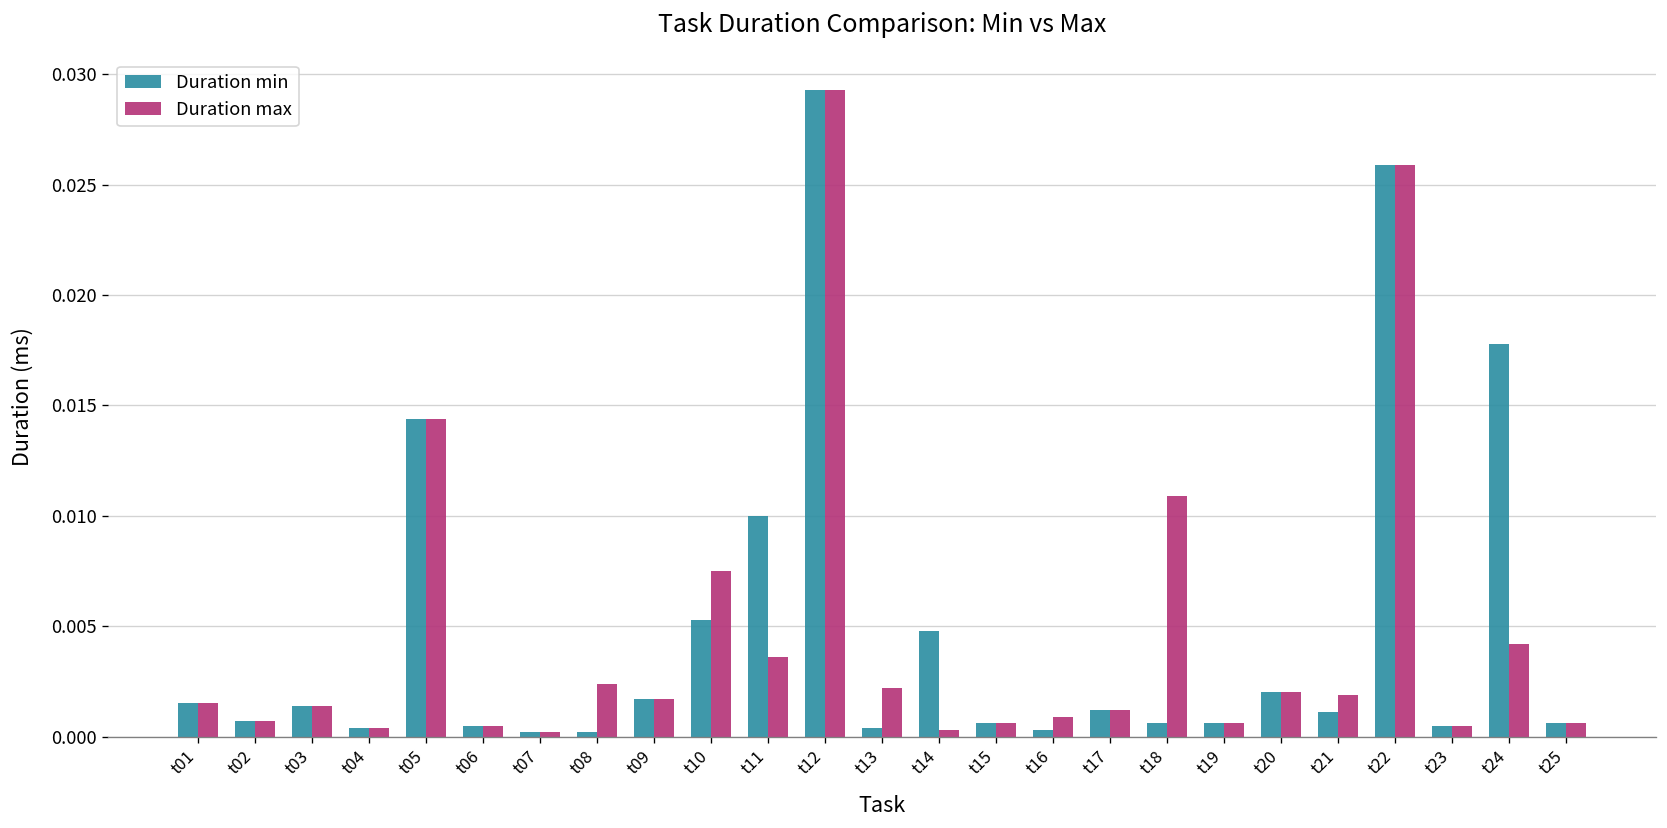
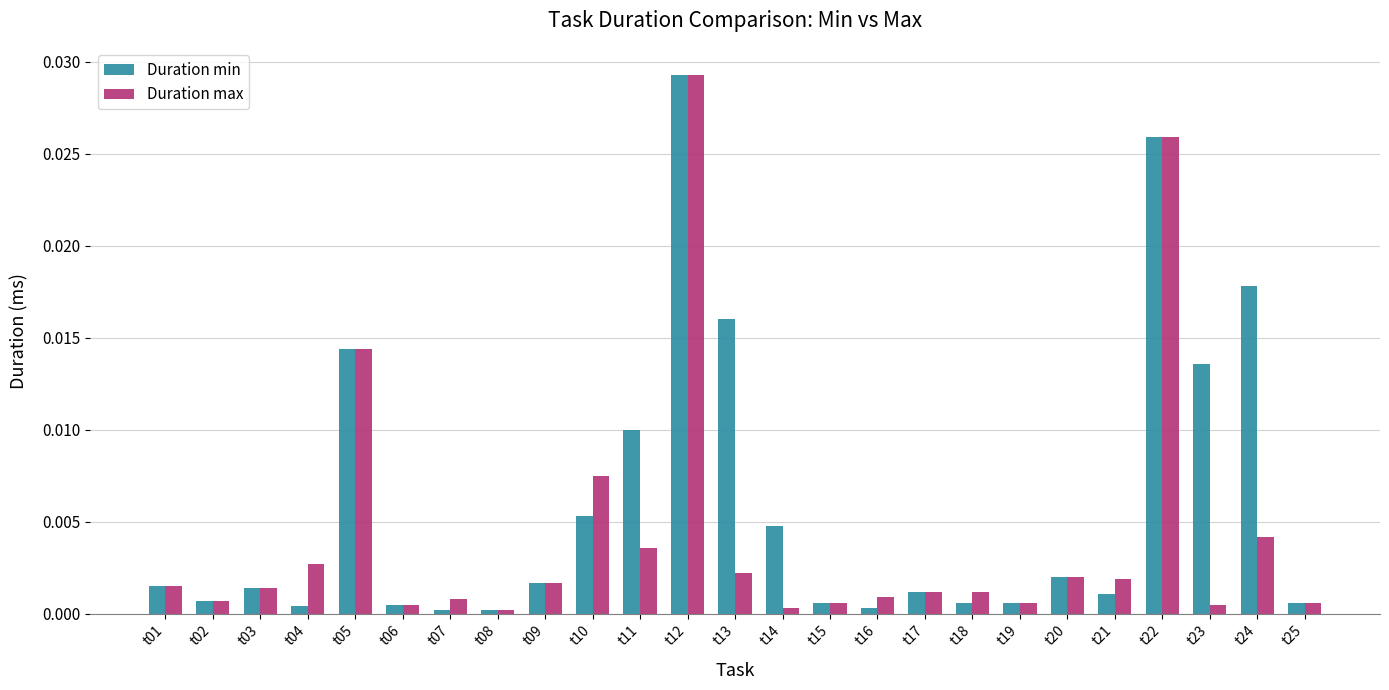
  {
    "Duration min": {
      "t01": 0.0015,
      "t02": 0.0007,
      "t03": 0.0014,
      "t04": 0.0004,
      "t05": 0.0144,
      "t06": 0.0005,
      "t07": 0.0002,
      "t08": 0.0002,
      "t09": 0.0017,
      "t10": 0.0053,
      "t11": 0.0100,
      "t12": 0.0293,
-     "t13": 0.0004,
+     "t13": 0.0160,
      "t14": 0.0048,
      "t15": 0.0006,
      "t16": 0.0003,
      "t17": 0.0012,
      "t18": 0.0006,
      "t19": 0.0006,
      "t20": 0.0020,
      "t21": 0.0011,
      "t22": 0.0259,
-     "t23": 0.0005,
+     "t23": 0.0136,
      "t24": 0.0178,
      "t25": 0.0006
    },
    "Duration max": {
      "t01": 0.0015,
      "t02": 0.0007,
      "t03": 0.0014,
-     "t04": 0.0004,
+     "t04": 0.0027,
      "t05": 0.0144,
      "t06": 0.0005,
-     "t07": 0.0002,
-     "t08": 0.0024,
+     "t07": 0.0008,
+     "t08": 0.0002,
      "t09": 0.0017,
      "t10": 0.0075,
      "t11": 0.0036,
      "t12": 0.0293,
      "t13": 0.0022,
      "t14": 0.0003,
      "t15": 0.0006,
      "t16": 0.0009,
      "t17": 0.0012,
-     "t18": 0.0109,
+     "t18": 0.0012,
      "t19": 0.0006,
      "t20": 0.0020,
      "t21": 0.0019,
      "t22": 0.0259,
      "t23": 0.0005,
      "t24": 0.0042,
      "t25": 0.0006
    }
  }
